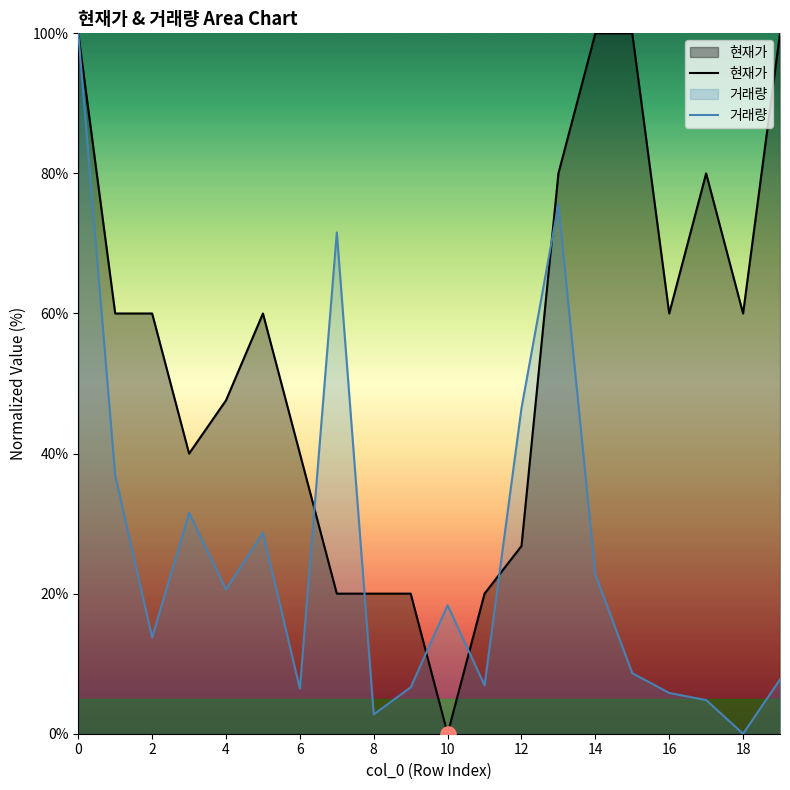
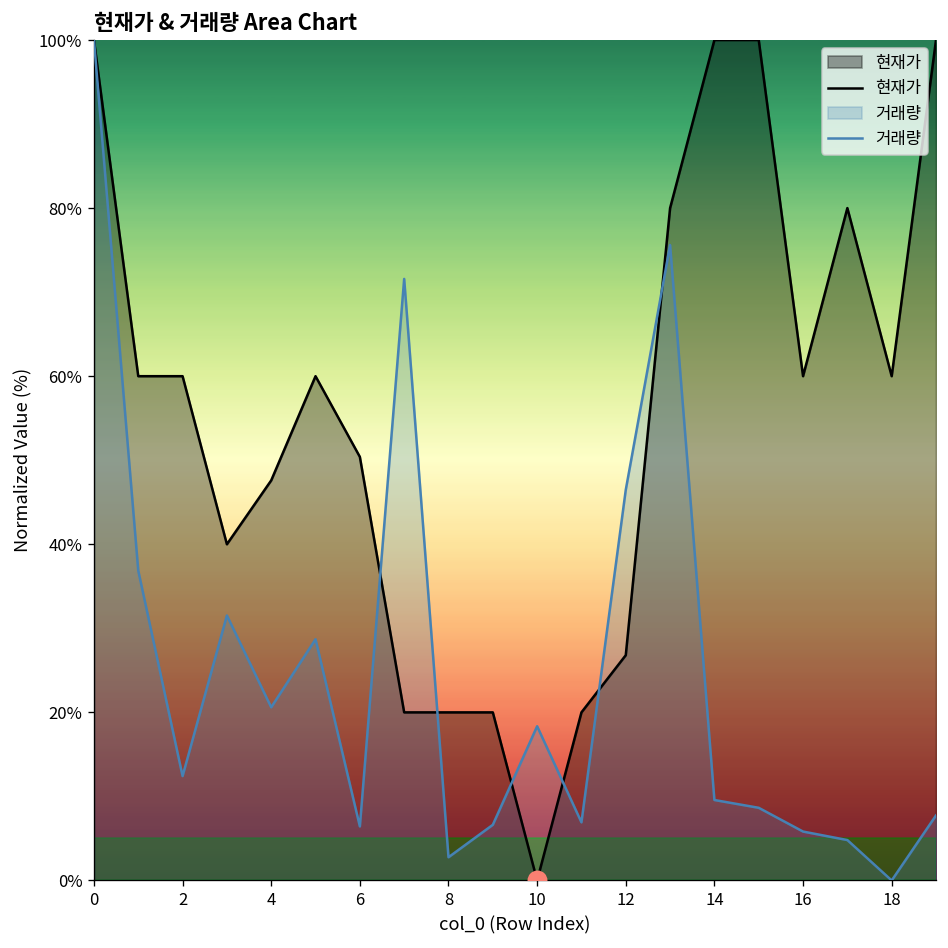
  {
    "현재가": {
      "2": "60%",
      "4": "48%",
-     "6": "40%",
+     "6": "50%",
      "8": "20%",
      "12": "27%",
      "14": "100%",
      "16": "60%",
      "18": "60%"
    },
    "거래량": {
-     "2": "14%",
+     "2": "12%",
      "4": "21%",
      "6": "6%",
      "10": "18%",
      "12": "46%",
-     "14": "23%",
+     "14": "10%",
      "16": "6%"
    }
  }
